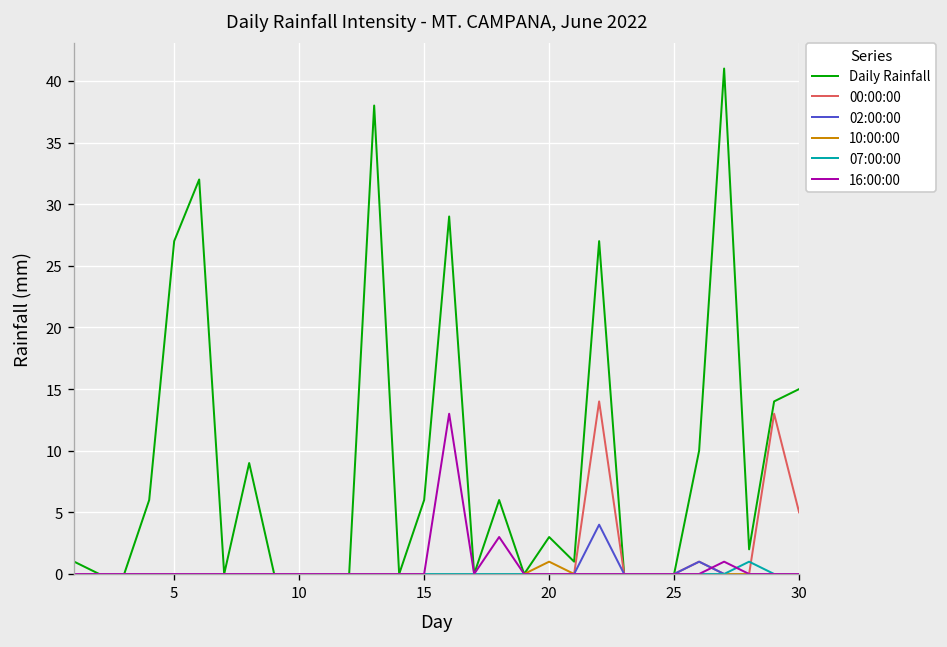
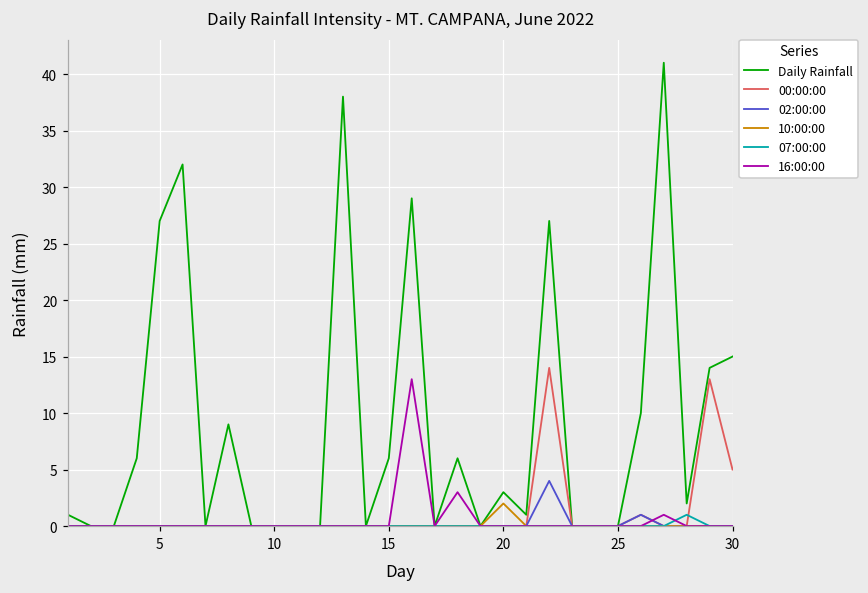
  {
    "Daily Rainfall": {
      "5": 27,
      "15": 6,
      "20": 3,
      "30": 15
    },
    "00:00:00": {
      "30": 5
    },
    "10:00:00": {
-     "20": 1
+     "20": 2
    }
  }
